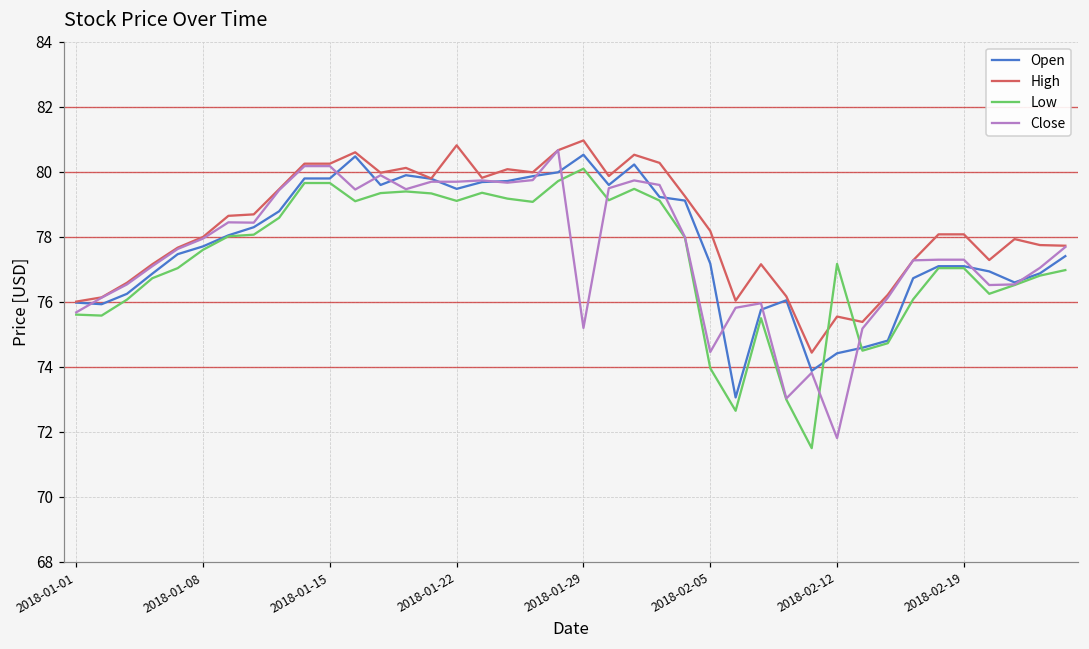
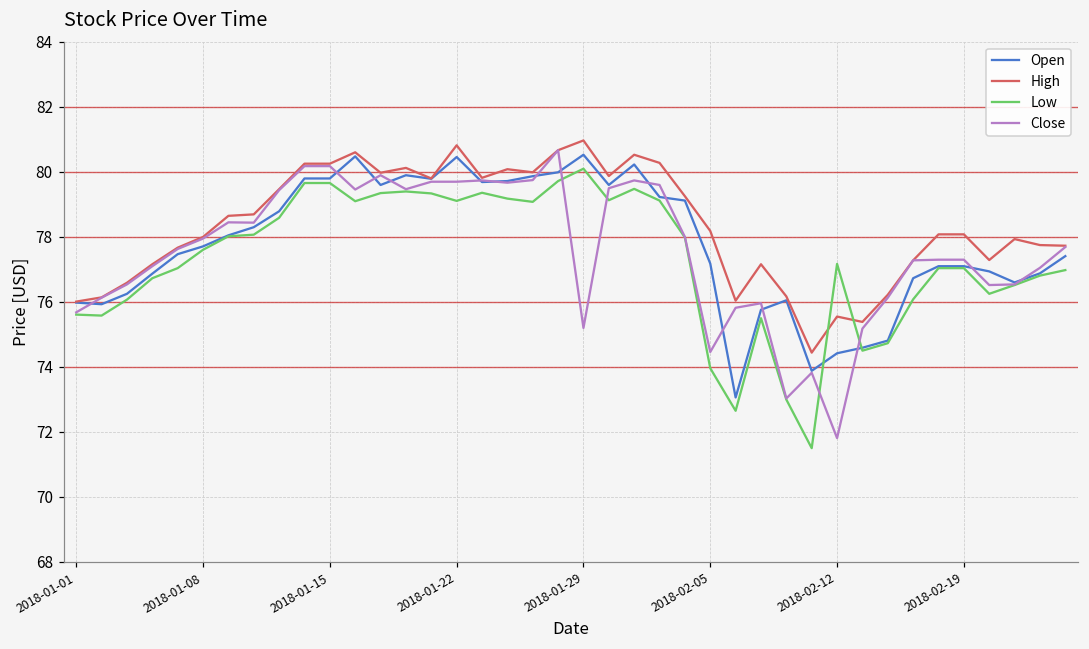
  {
    "Open": {
      "2018-01-08": 77.7,
      "2018-01-15": 79.8,
-     "2018-01-22": 79.5,
+     "2018-01-22": 80.5,
      "2018-01-29": 80.5,
      "2018-02-05": 77.2,
      "2018-02-12": 74.4
    },
    "High": {
      "2018-01-22": 80.8,
      "2018-01-29": 81.0,
      "2018-02-05": 78.2,
      "2018-02-12": 75.5,
      "2018-02-19": 78.1
    },
    "Low": {
      "2018-01-08": 77.6,
      "2018-01-15": 79.7,
      "2018-01-22": 79.1,
      "2018-01-29": 80.1,
      "2018-02-05": 74.0,
      "2018-02-12": 77.2
    },
    "Close": {
      "2018-01-22": 79.7,
      "2018-01-29": 75.2,
      "2018-02-05": 74.5,
      "2018-02-12": 71.8,
      "2018-02-19": 77.3
    }
  }
